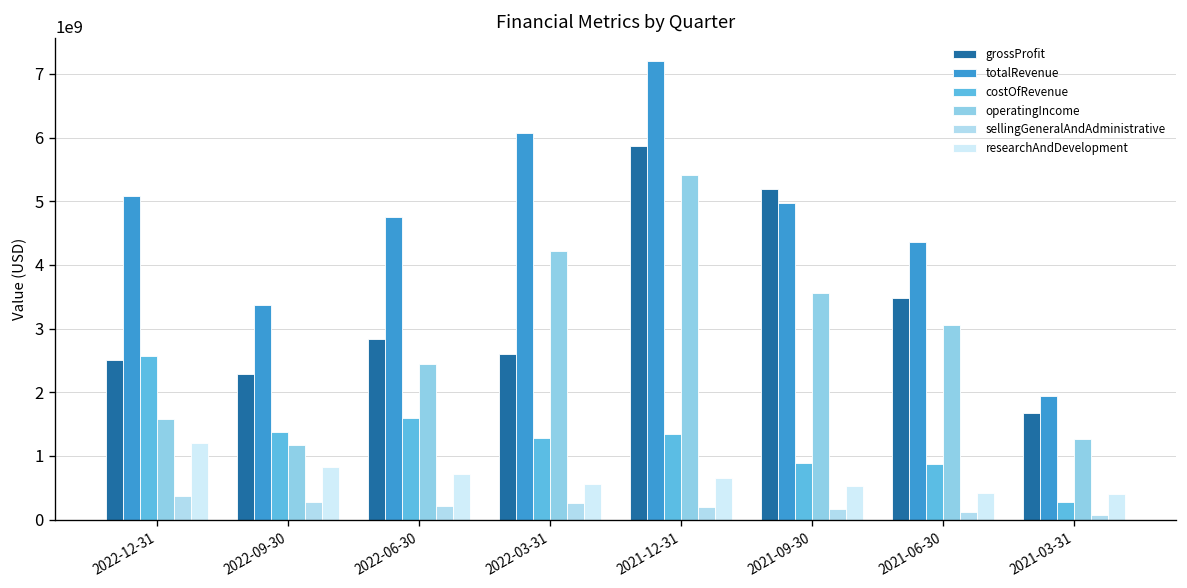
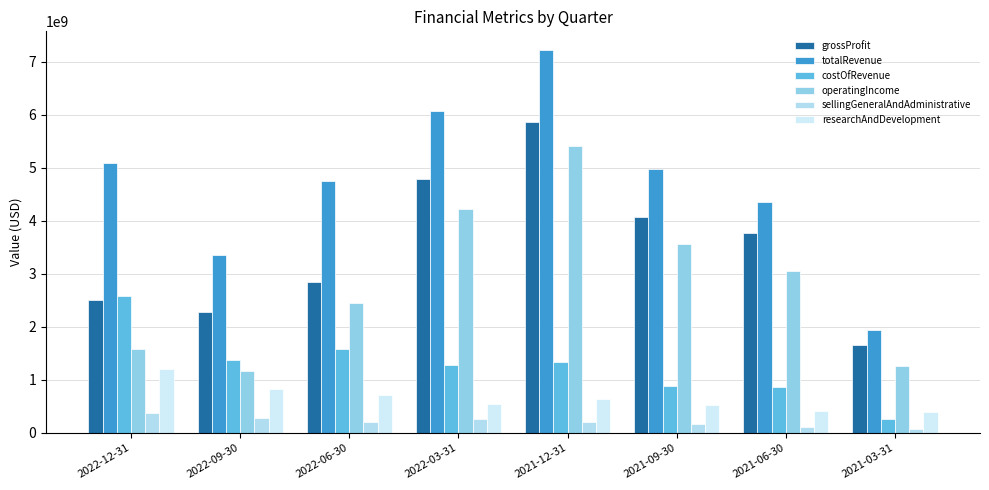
  {
    "grossProfit": {
      "2022-12-31": 2500000000,
      "2022-09-30": 2300000000,
      "2022-06-30": 2800000000,
-     "2022-03-31": 2600000000,
+     "2022-03-31": 4800000000,
      "2021-12-31": 5900000000,
-     "2021-09-30": 5200000000,
-     "2021-06-30": 3500000000,
+     "2021-09-30": 4100000000,
+     "2021-06-30": 3800000000,
      "2021-03-31": 1700000000
    }
  }
